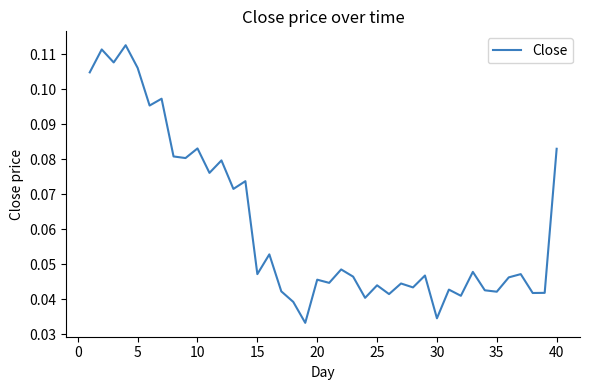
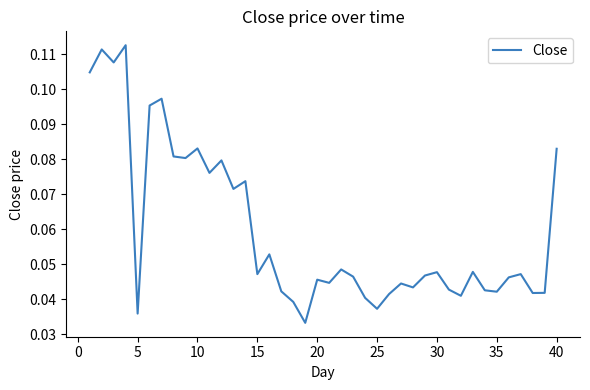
  {
-   "5": 0.106,
+   "5": 0.036,
    "10": 0.083,
    "15": 0.047,
    "20": 0.046,
-   "25": 0.044,
-   "30": 0.035,
+   "25": 0.037,
+   "30": 0.048,
    "35": 0.042,
    "40": 0.083
  }
